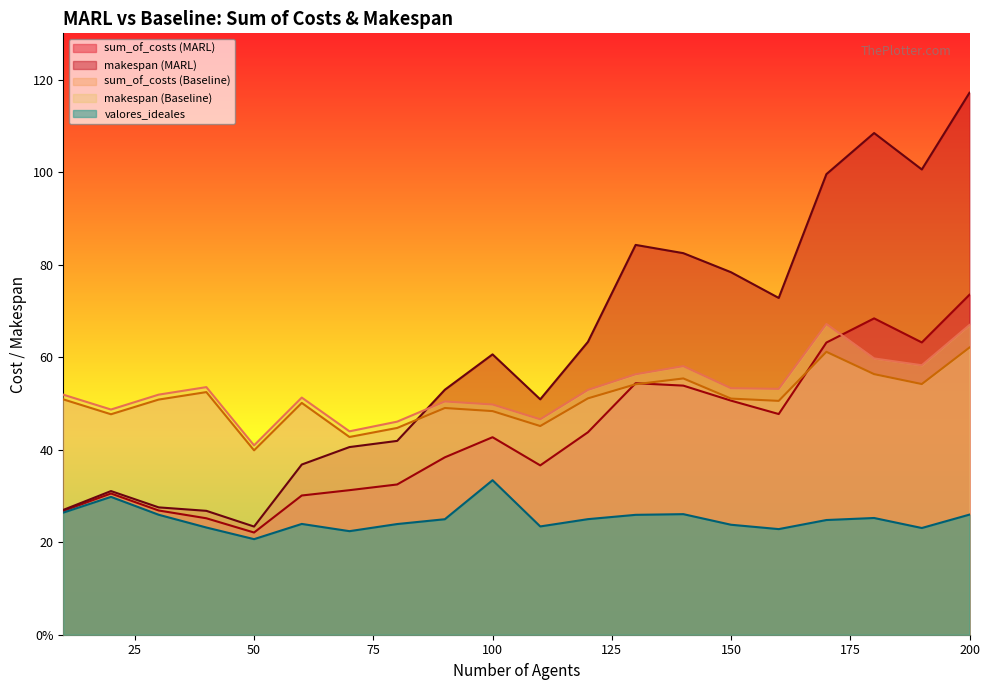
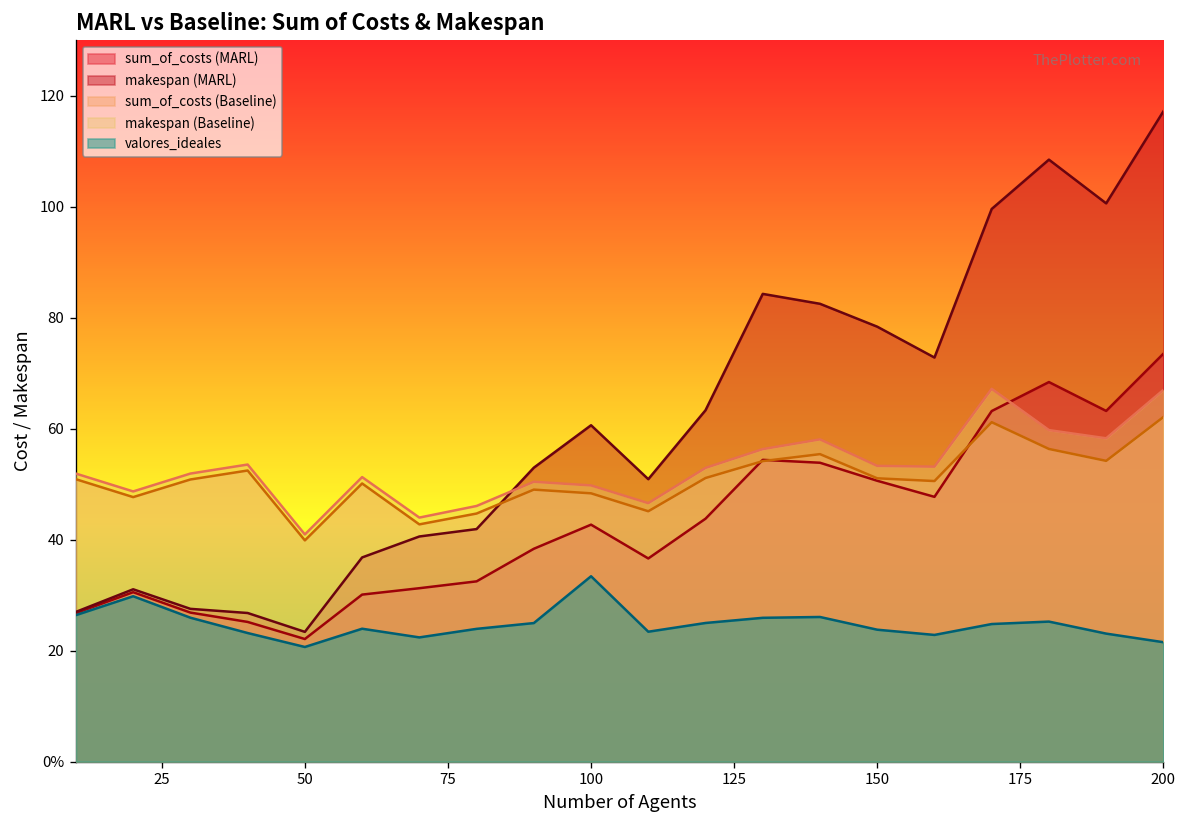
  {
    "valores_ideales": {
      "50": 21,
      "100": 33,
      "150": 24,
-     "200": 26
+     "200": 22
    }
  }
